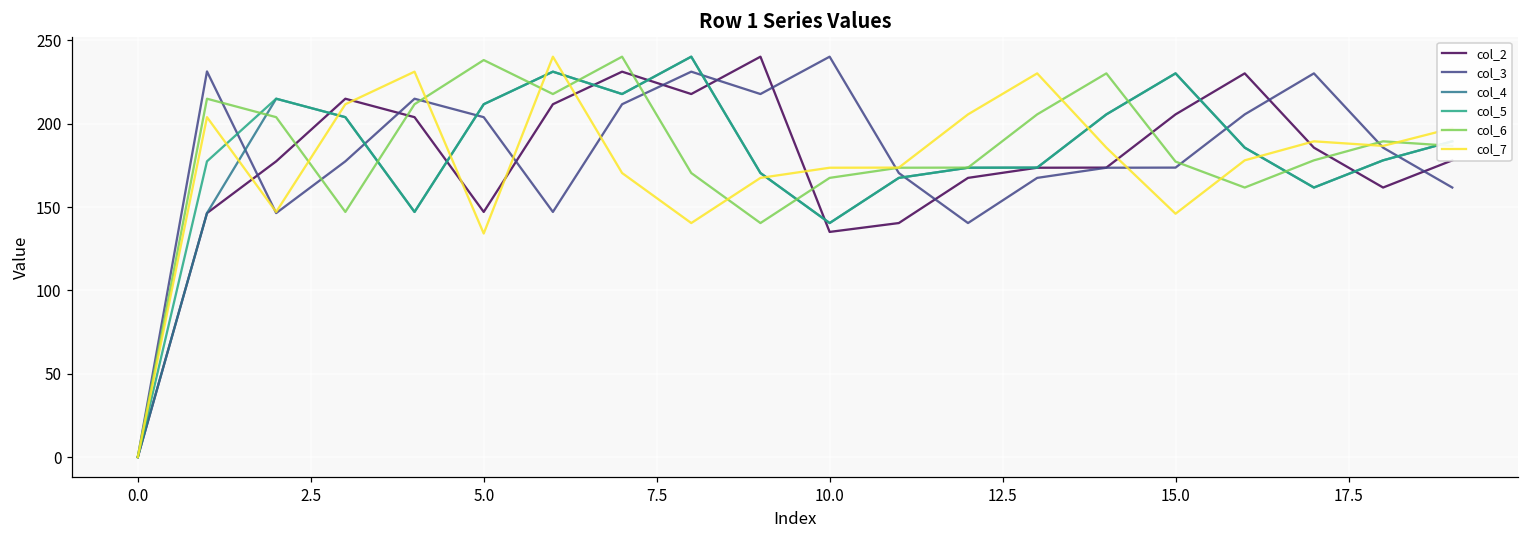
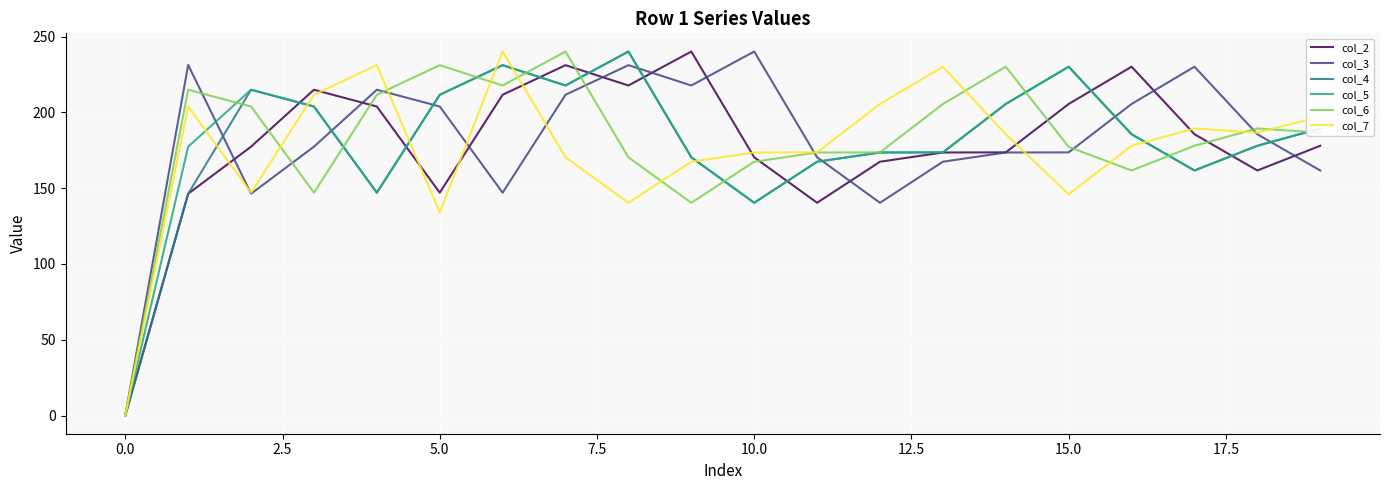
  {
    "col_2": {
      "5.0": 147,
-     "10.0": 135,
+     "10.0": 170,
      "15.0": 206
    },
    "col_6": {
-     "5.0": 238,
+     "5.0": 231,
      "10.0": 167,
      "15.0": 177
    },
    "col_7": {
      "5.0": 134,
      "10.0": 174,
      "15.0": 146
    }
  }
